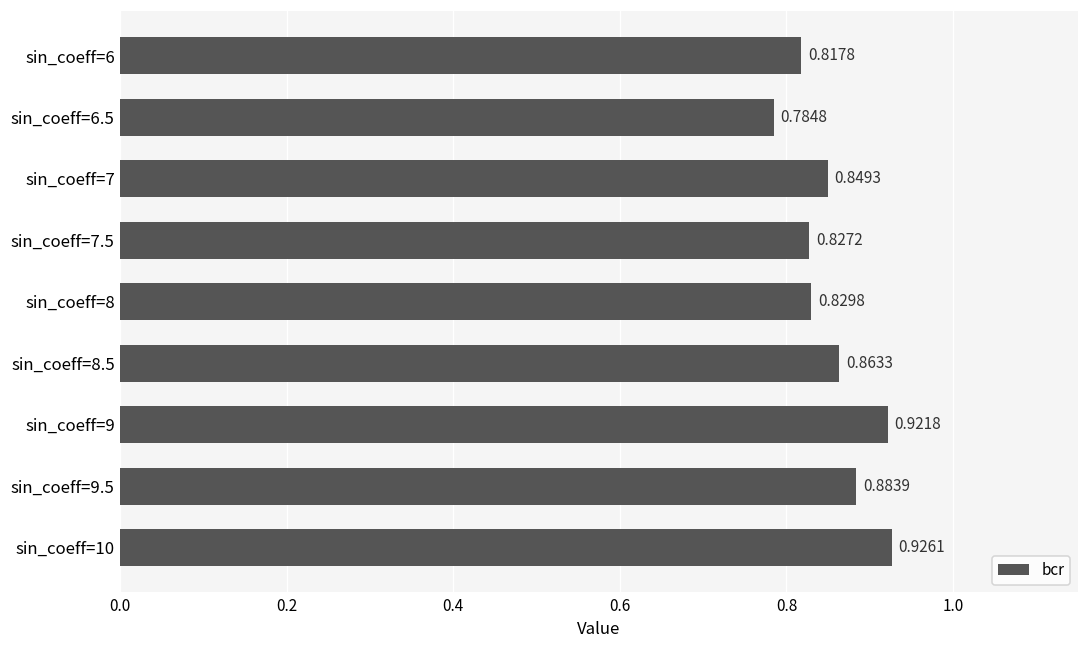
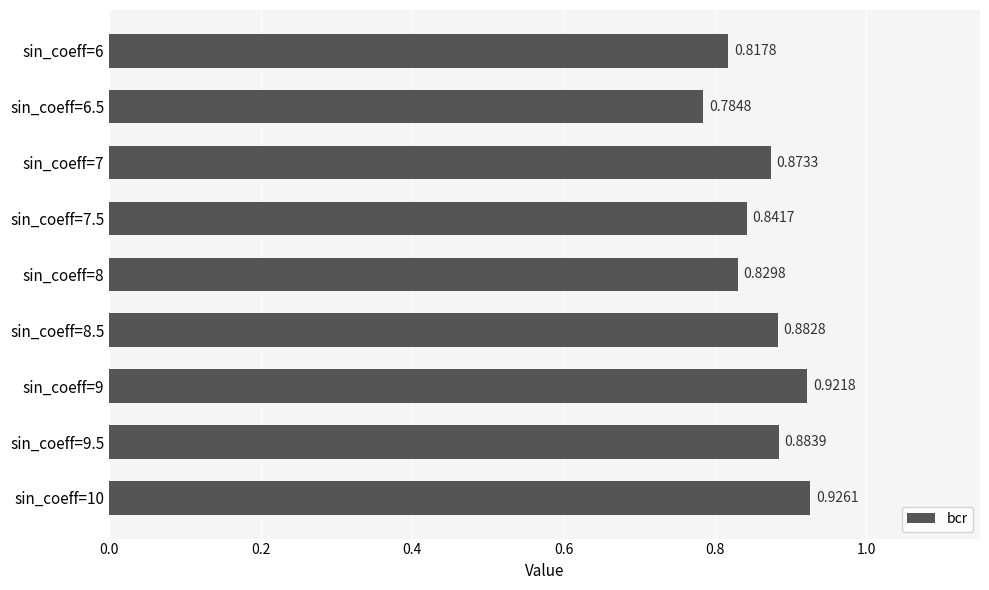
  {
    "sin_coeff=6": 0.8178,
    "sin_coeff=6.5": 0.7848,
-   "sin_coeff=7": 0.8493,
-   "sin_coeff=7.5": 0.8272,
+   "sin_coeff=7": 0.8733,
+   "sin_coeff=7.5": 0.8417,
    "sin_coeff=8": 0.8298,
-   "sin_coeff=8.5": 0.8633,
+   "sin_coeff=8.5": 0.8828,
    "sin_coeff=9": 0.9218,
    "sin_coeff=9.5": 0.8839,
    "sin_coeff=10": 0.9261
  }
